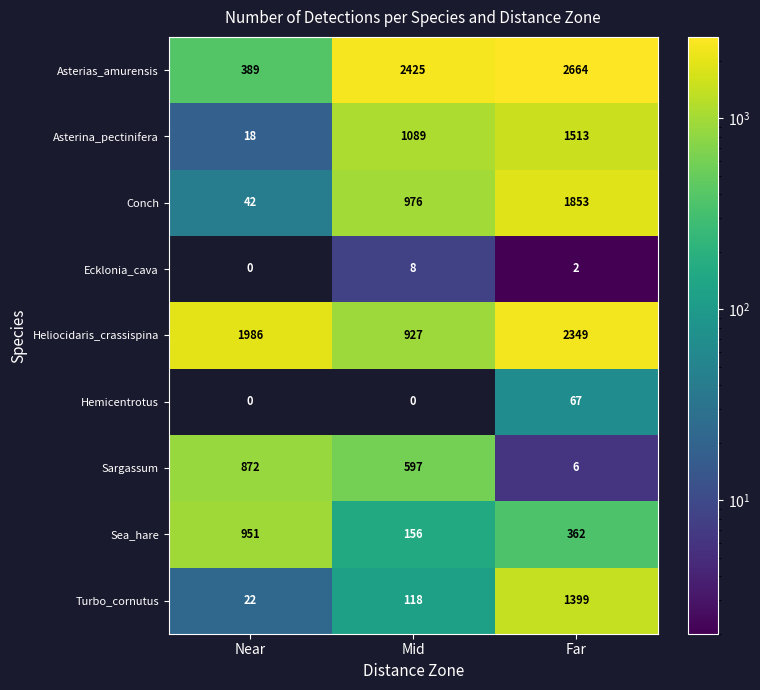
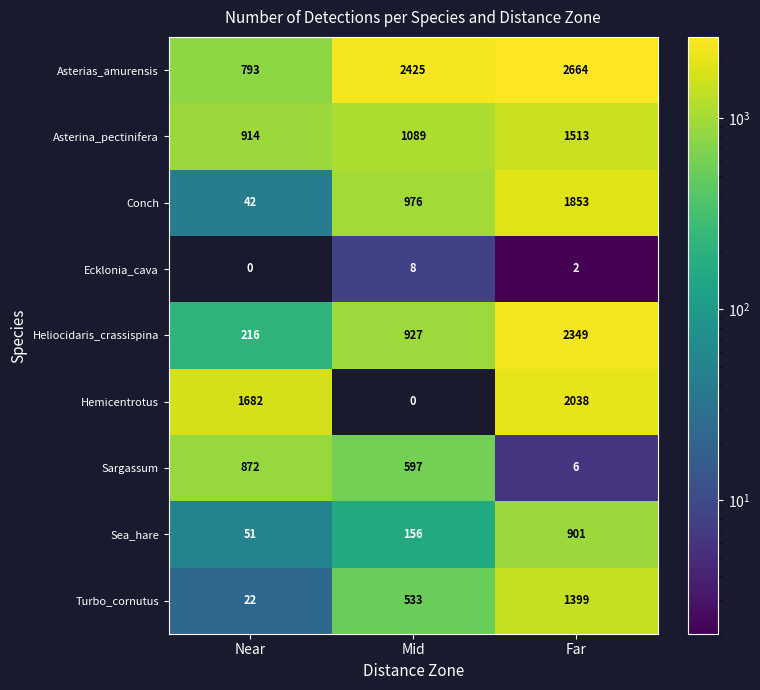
  {
    "Asterias_amurensis": {
-     "Near": 389,
+     "Near": 793,
      "Mid": 2425,
      "Far": 2664
    },
    "Asterina_pectinifera": {
-     "Near": 18,
+     "Near": 914,
      "Mid": 1089,
      "Far": 1513
    },
    "Conch": {
      "Near": 42,
      "Mid": 976,
      "Far": 1853
    },
    "Ecklonia_cava": {
      "Near": 0,
      "Mid": 8,
      "Far": 2
    },
    "Heliocidaris_crassispina": {
-     "Near": 1986,
+     "Near": 216,
      "Mid": 927,
      "Far": 2349
    },
    "Hemicentrotus": {
-     "Near": 0,
+     "Near": 1682,
      "Mid": 0,
-     "Far": 67
+     "Far": 2038
    },
    "Sargassum": {
      "Near": 872,
      "Mid": 597,
      "Far": 6
    },
    "Sea_hare": {
-     "Near": 951,
+     "Near": 51,
      "Mid": 156,
-     "Far": 362
+     "Far": 901
    },
    "Turbo_cornutus": {
      "Near": 22,
-     "Mid": 118,
+     "Mid": 533,
      "Far": 1399
    }
  }
